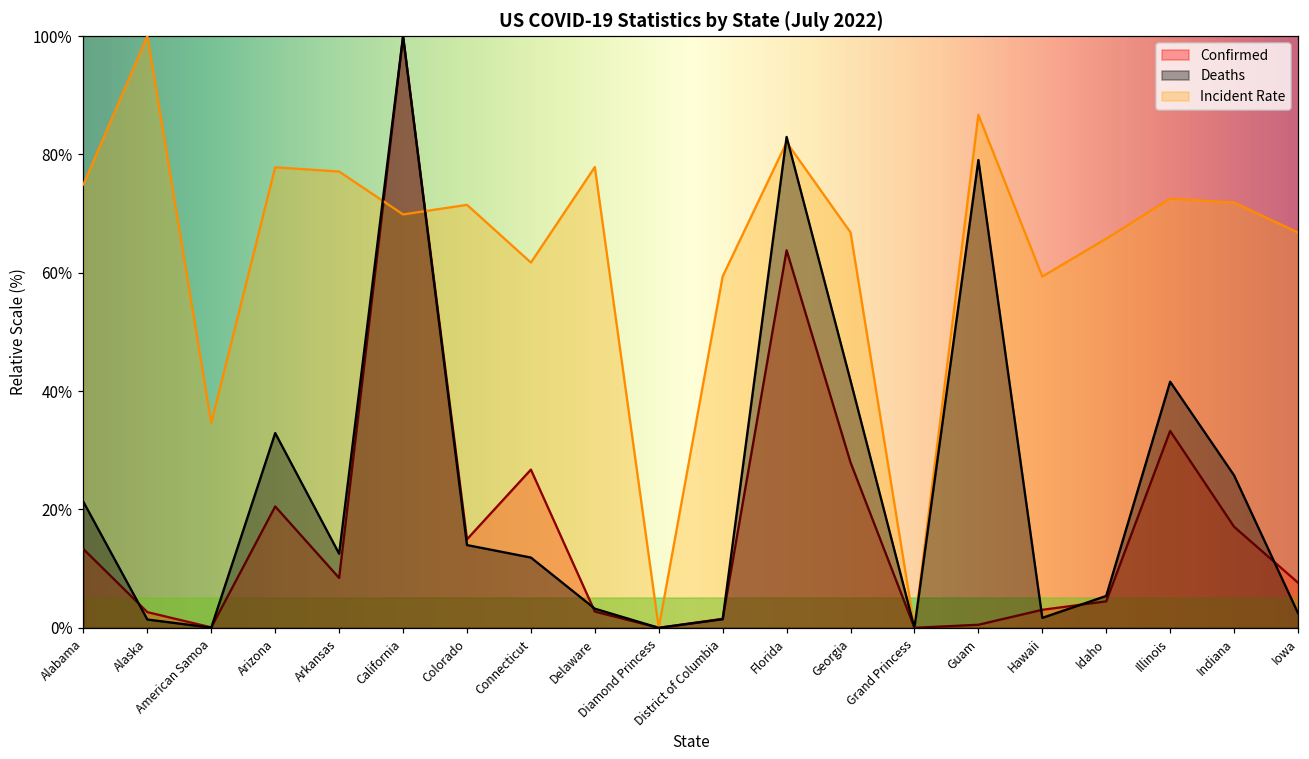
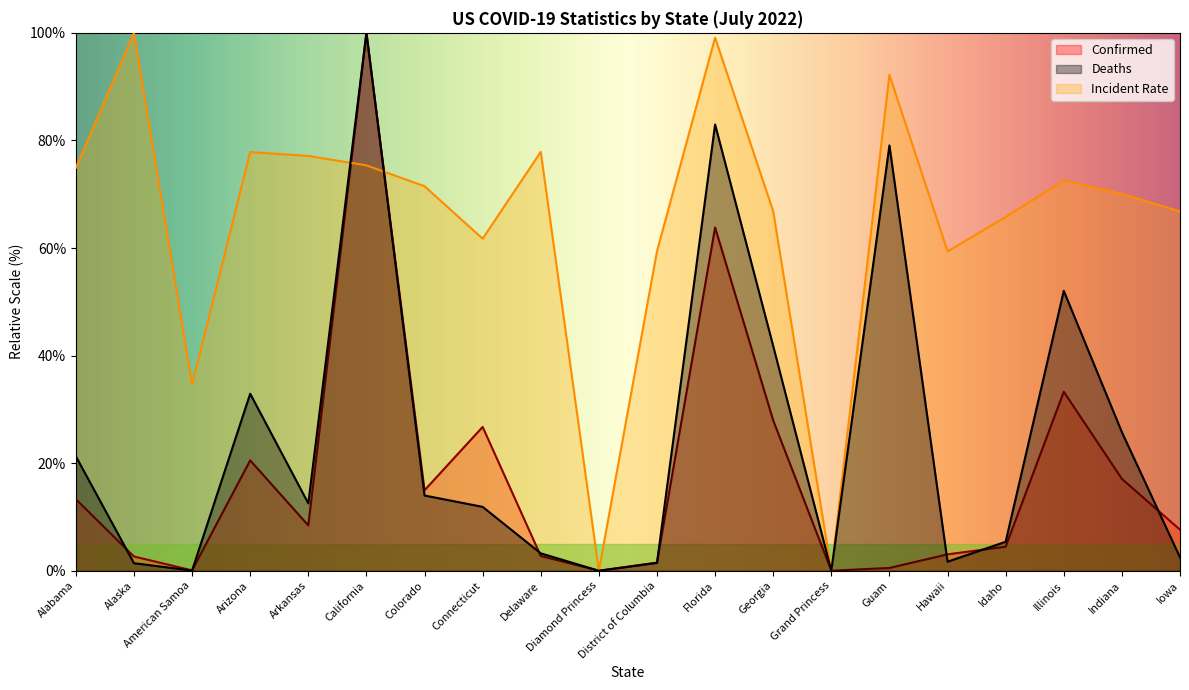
  {
    "Confirmed": {
      "Alabama": "13%",
      "Arizona": "21%",
      "Arkansas": "8%",
      "Colorado": "15%",
      "Connecticut": "27%",
      "Florida": "64%",
      "Georgia": "28%",
      "Illinois": "33%",
      "Indiana": "17%",
      "Iowa": "8%"
    },
    "Deaths": {
      "Alabama": "21%",
      "Arizona": "33%",
      "Arkansas": "13%",
      "Colorado": "14%",
      "Connecticut": "12%",
      "Florida": "83%",
      "Georgia": "42%",
      "Guam": "79%",
      "Idaho": "5%",
-     "Illinois": "42%",
+     "Illinois": "52%",
      "Indiana": "26%"
    },
    "Incident Rate": {
      "Alabama": "75%",
      "Alaska": "100%",
      "American Samoa": "35%",
      "Arizona": "78%",
      "Arkansas": "77%",
-     "California": "70%",
+     "California": "75%",
      "Colorado": "71%",
      "Connecticut": "62%",
      "Delaware": "78%",
      "District of Columbia": "59%",
-     "Florida": "82%",
+     "Florida": "99%",
      "Georgia": "67%",
-     "Guam": "87%",
+     "Guam": "92%",
      "Hawaii": "59%",
      "Idaho": "66%",
      "Illinois": "73%",
-     "Indiana": "72%",
+     "Indiana": "70%",
      "Iowa": "67%"
    }
  }
